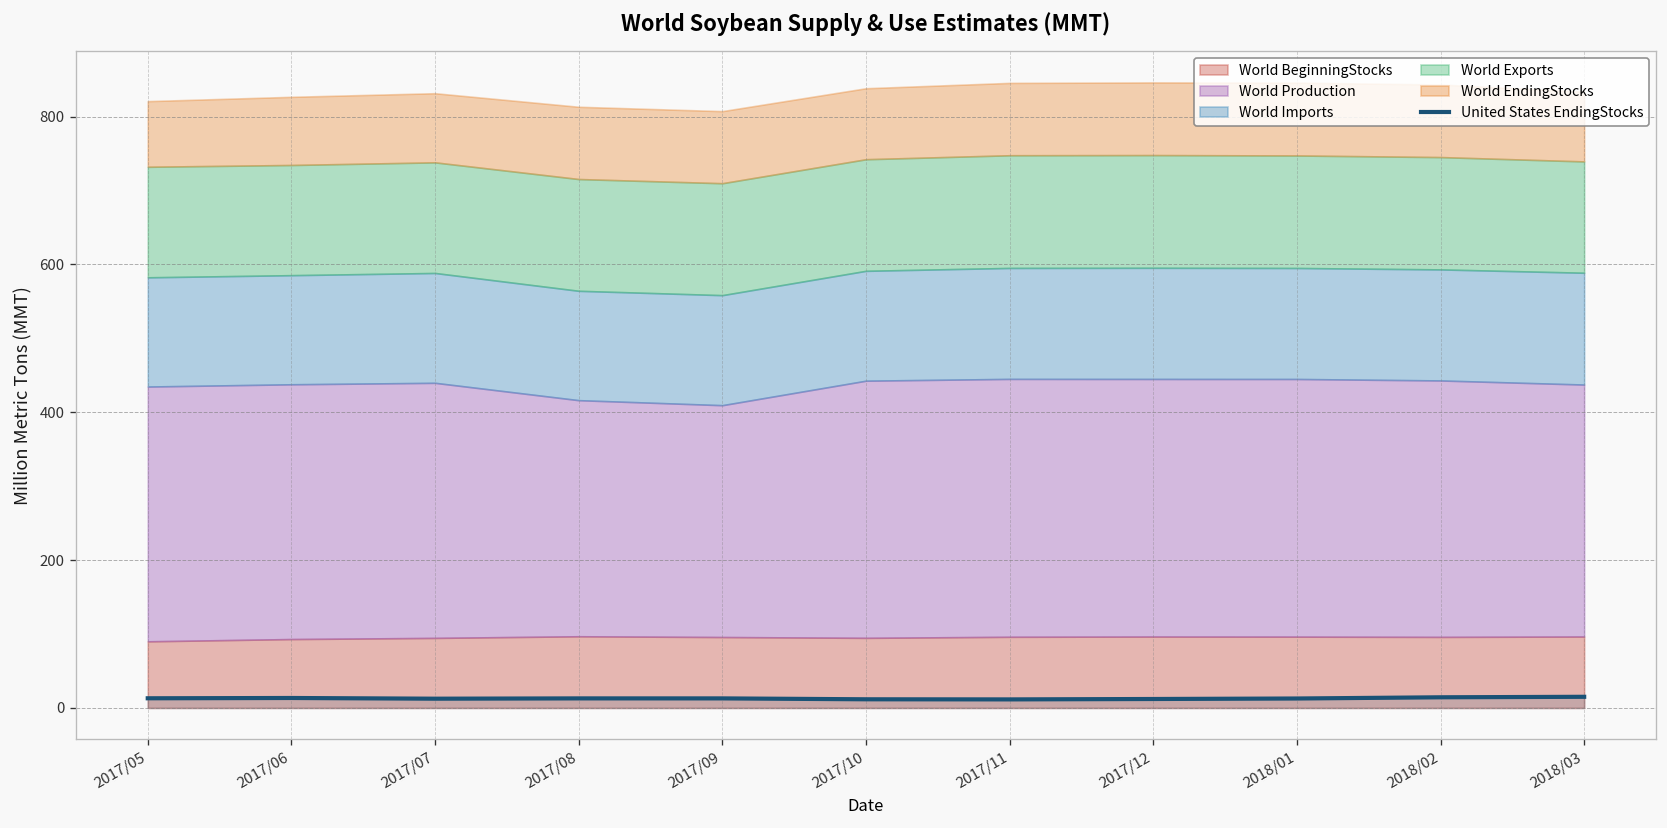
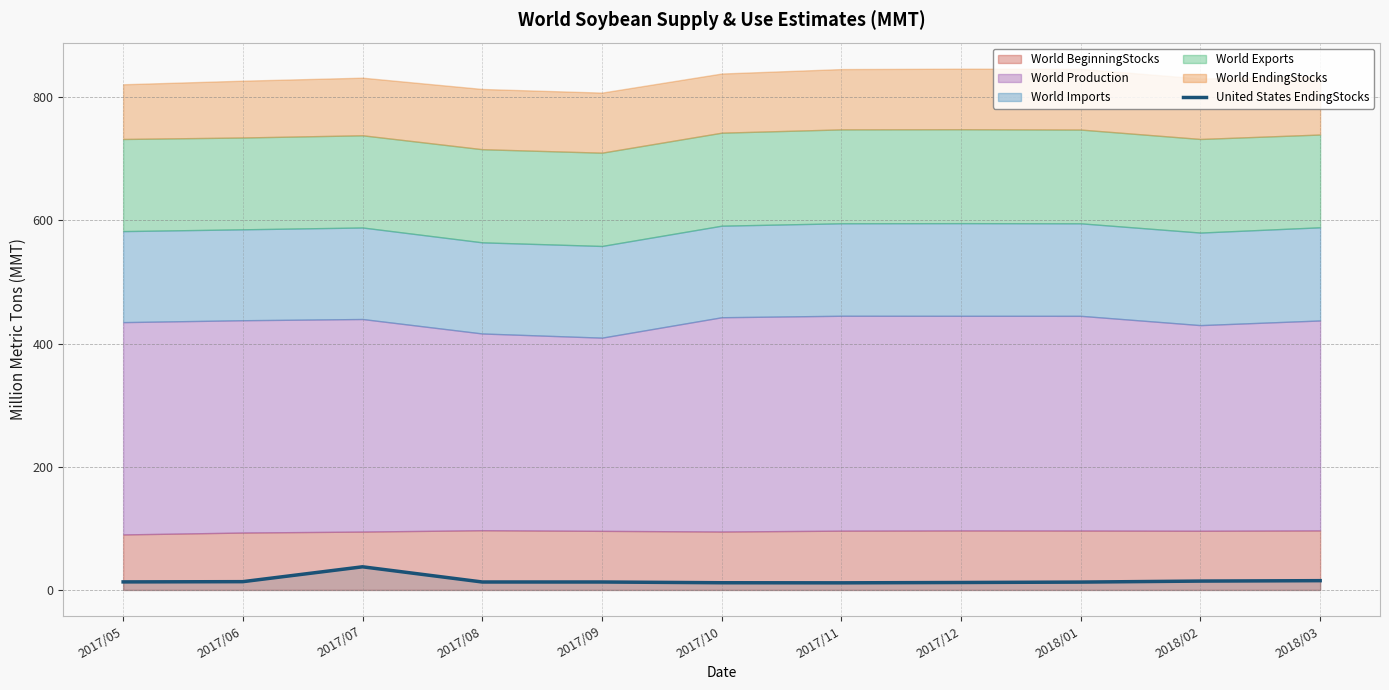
  {
    "United States EndingStocks": {
      "2017/05": 10,
      "2017/06": 10,
-     "2017/07": 10,
+     "2017/07": 40,
      "2017/08": 10,
      "2017/09": 10,
      "2017/10": 10,
      "2017/11": 10,
      "2017/12": 10,
      "2018/01": 10,
      "2018/02": 10,
      "2018/03": 20
    },
    "World Production": {
      "2017/05": 340,
      "2017/06": 340,
      "2017/07": 350,
      "2017/08": 320,
      "2017/09": 310,
      "2017/10": 350,
      "2017/11": 350,
      "2017/12": 350,
      "2018/01": 350,
-     "2018/02": 350,
+     "2018/02": 330,
      "2018/03": 340
    }
  }
